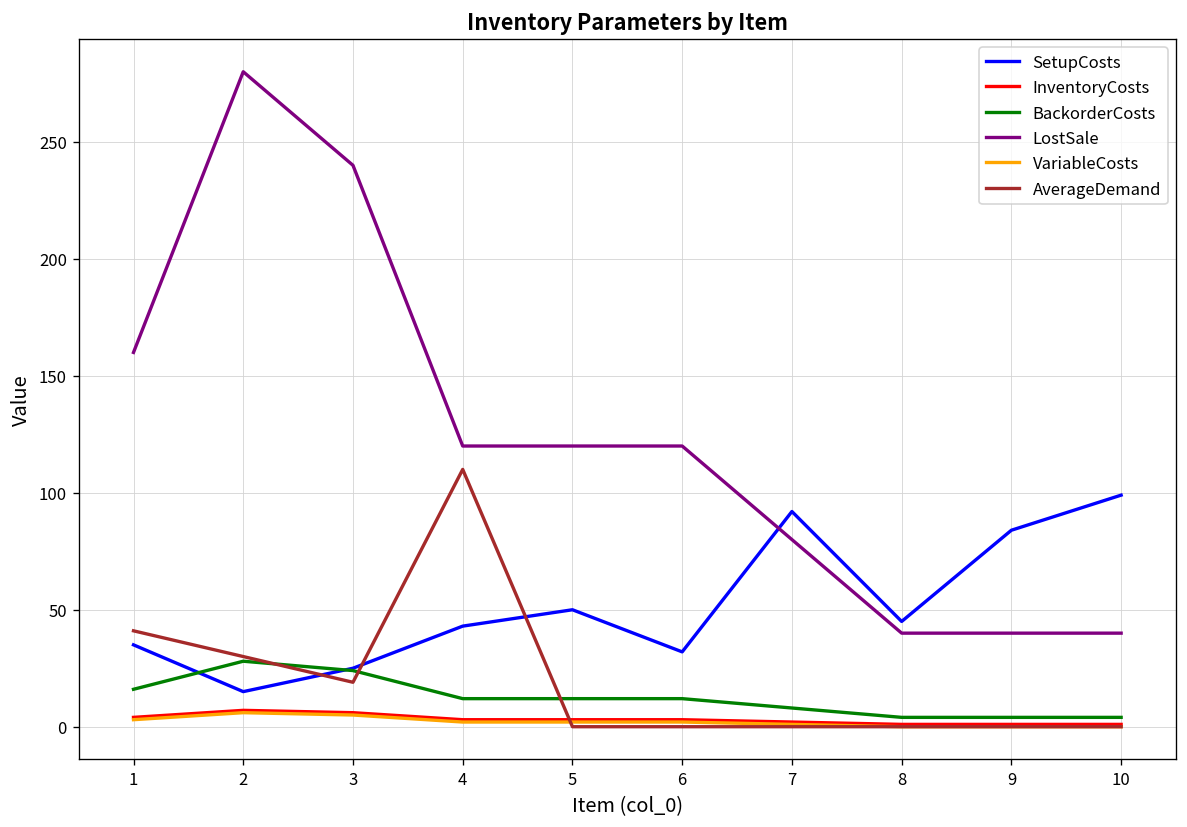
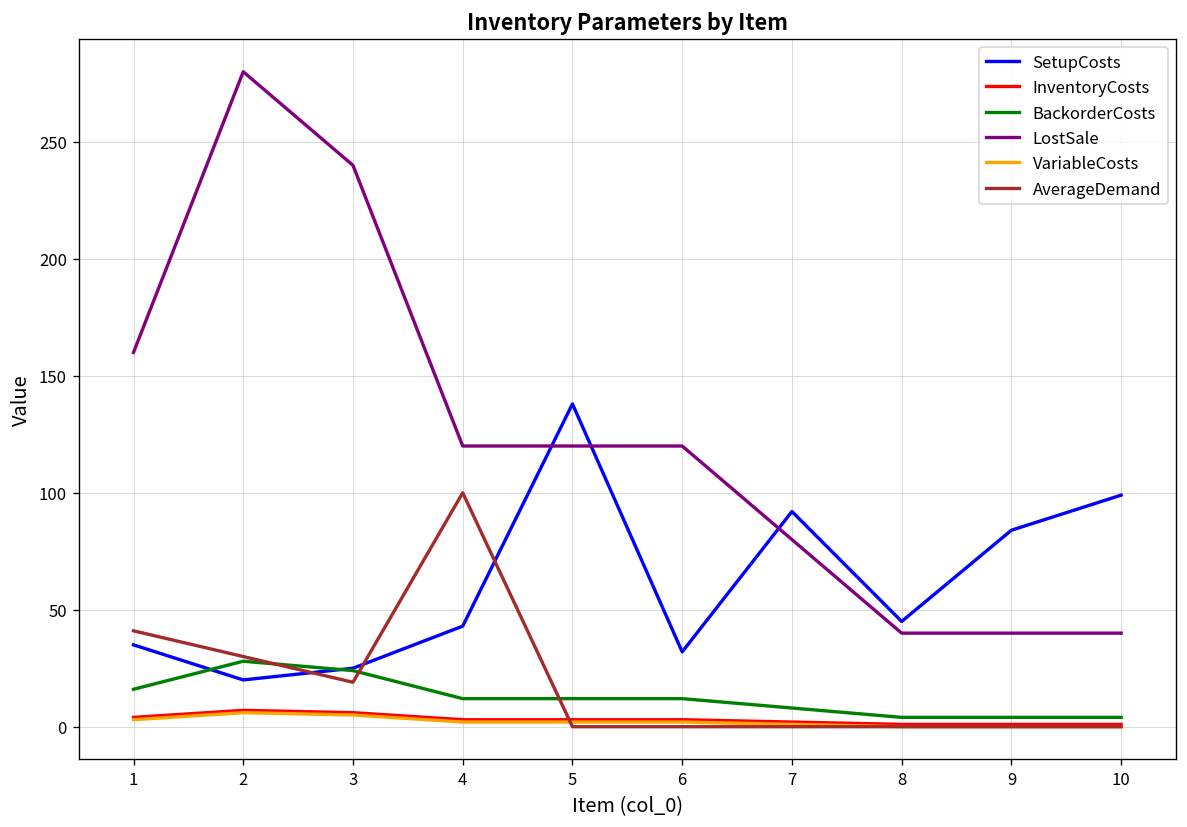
  {
    "SetupCosts": {
      "1": 35,
-     "2": 15,
+     "2": 20,
      "4": 43,
-     "5": 50,
+     "5": 138,
      "6": 32,
      "7": 92,
      "8": 45,
      "9": 84,
      "10": 99
    },
    "BackorderCosts": {
      "1": 16,
      "2": 28,
      "4": 12,
      "5": 12,
      "6": 12,
      "7": 8,
      "8": 4,
      "9": 4,
      "10": 4
    },
    "LostSale": {
      "1": 160,
      "2": 280,
      "3": 240,
      "4": 120,
      "5": 120,
      "6": 120,
      "7": 80,
      "8": 40,
      "9": 40,
      "10": 40
    },
    "AverageDemand": {
      "1": 41,
      "2": 30,
      "3": 19,
-     "4": 110,
+     "4": 100,
      "5": 0,
      "6": 0
    }
  }
